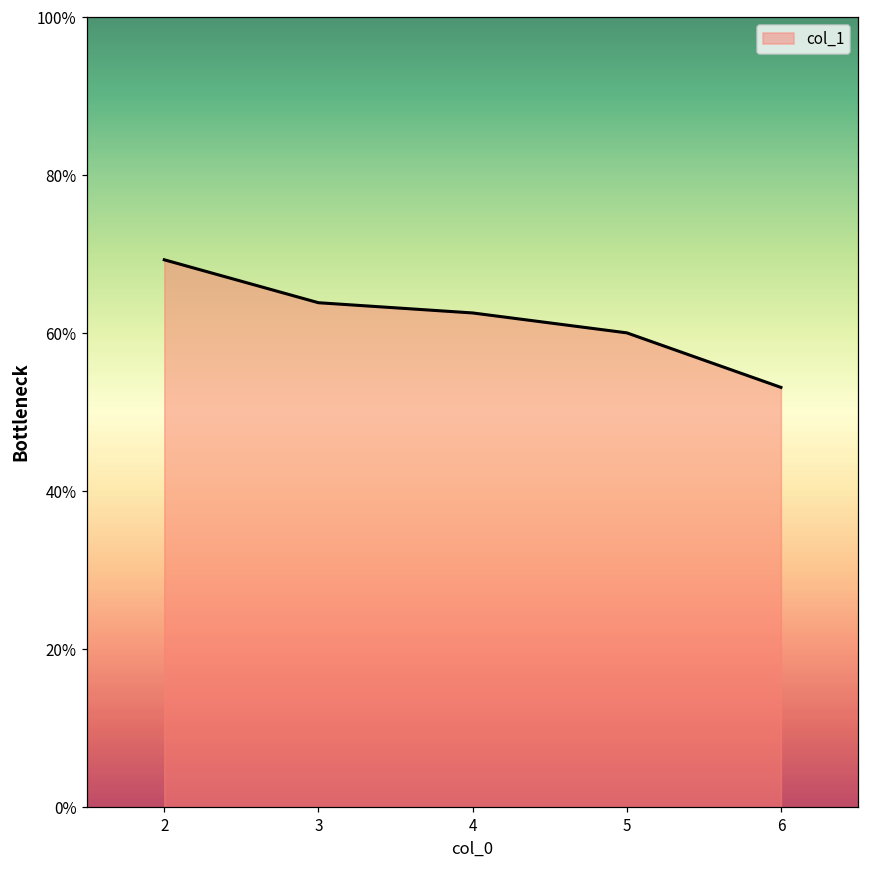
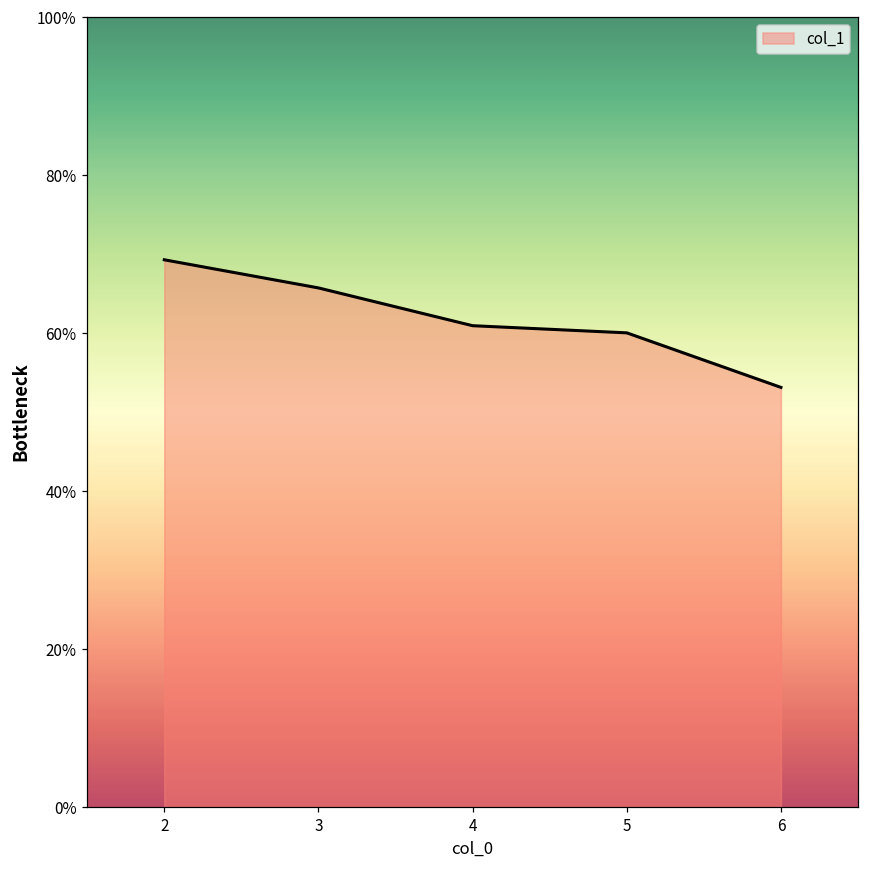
  {
    "2": "69%",
-   "3": "64%",
-   "4": "63%",
+   "3": "66%",
+   "4": "61%",
    "5": "60%",
    "6": "53%"
  }
